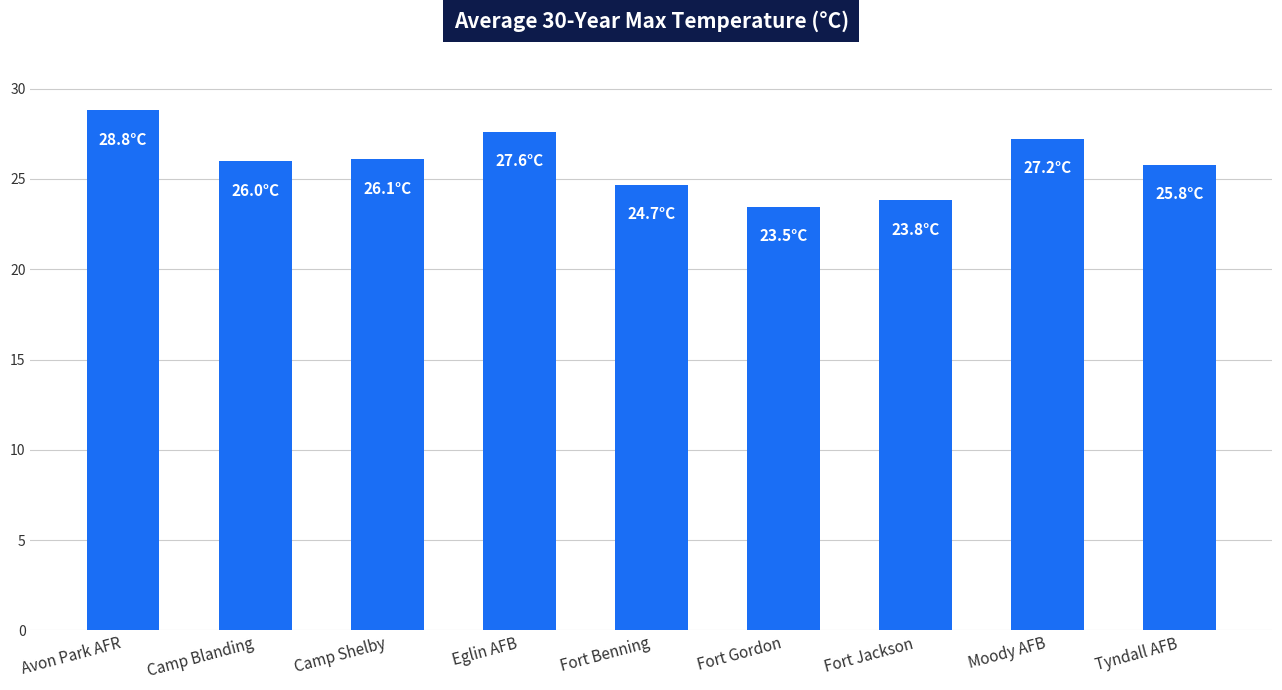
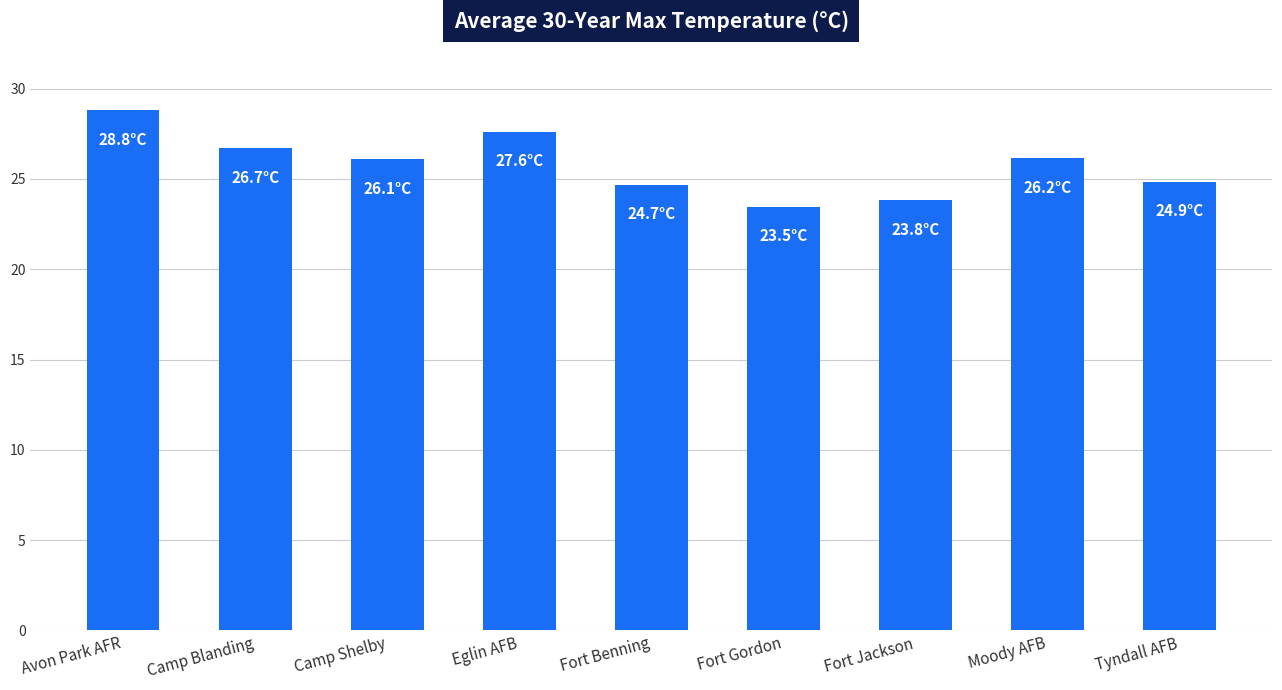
  {
    "Avon Park AFR": "28.8°C",
-   "Camp Blanding": "26.0°C",
+   "Camp Blanding": "26.7°C",
    "Camp Shelby": "26.1°C",
    "Eglin AFB": "27.6°C",
    "Fort Benning": "24.7°C",
    "Fort Gordon": "23.5°C",
    "Fort Jackson": "23.8°C",
-   "Moody AFB": "27.2°C",
-   "Tyndall AFB": "25.8°C"
+   "Moody AFB": "26.2°C",
+   "Tyndall AFB": "24.9°C"
  }
